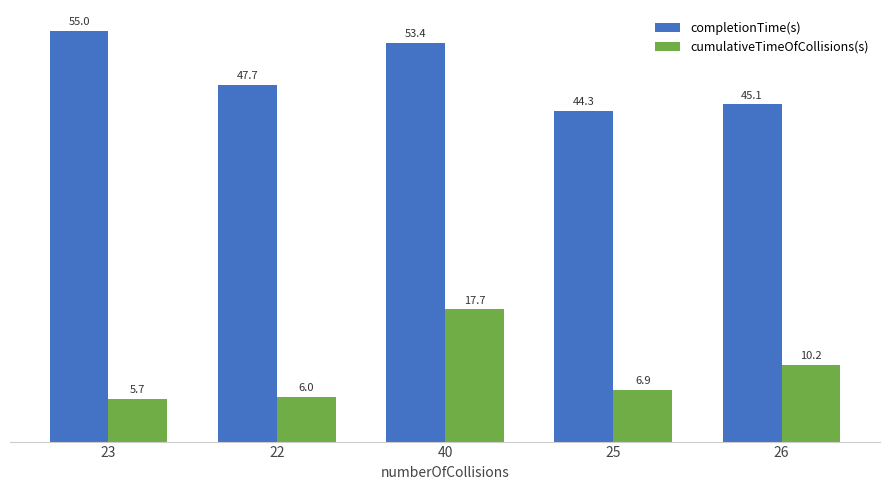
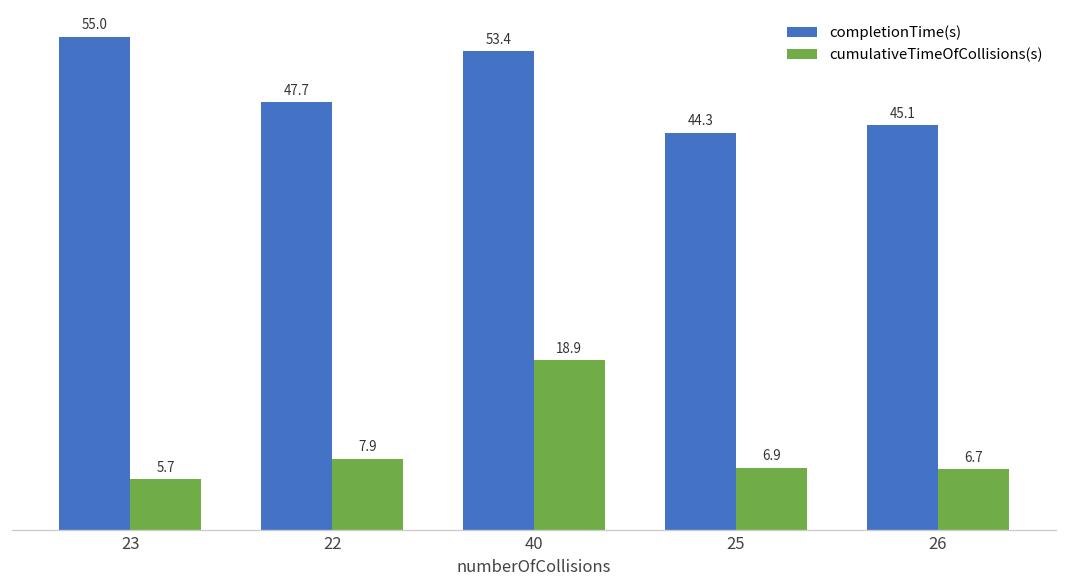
  {
    "completionTime(s)": {
      "23": 55.0,
      "22": 47.7,
      "40": 53.4,
      "25": 44.3,
      "26": 45.1
    },
    "cumulativeTimeOfCollisions(s)": {
      "23": 5.7,
-     "22": 6.0,
-     "40": 17.7,
+     "22": 7.9,
+     "40": 18.9,
      "25": 6.9,
-     "26": 10.2
+     "26": 6.7
    }
  }
